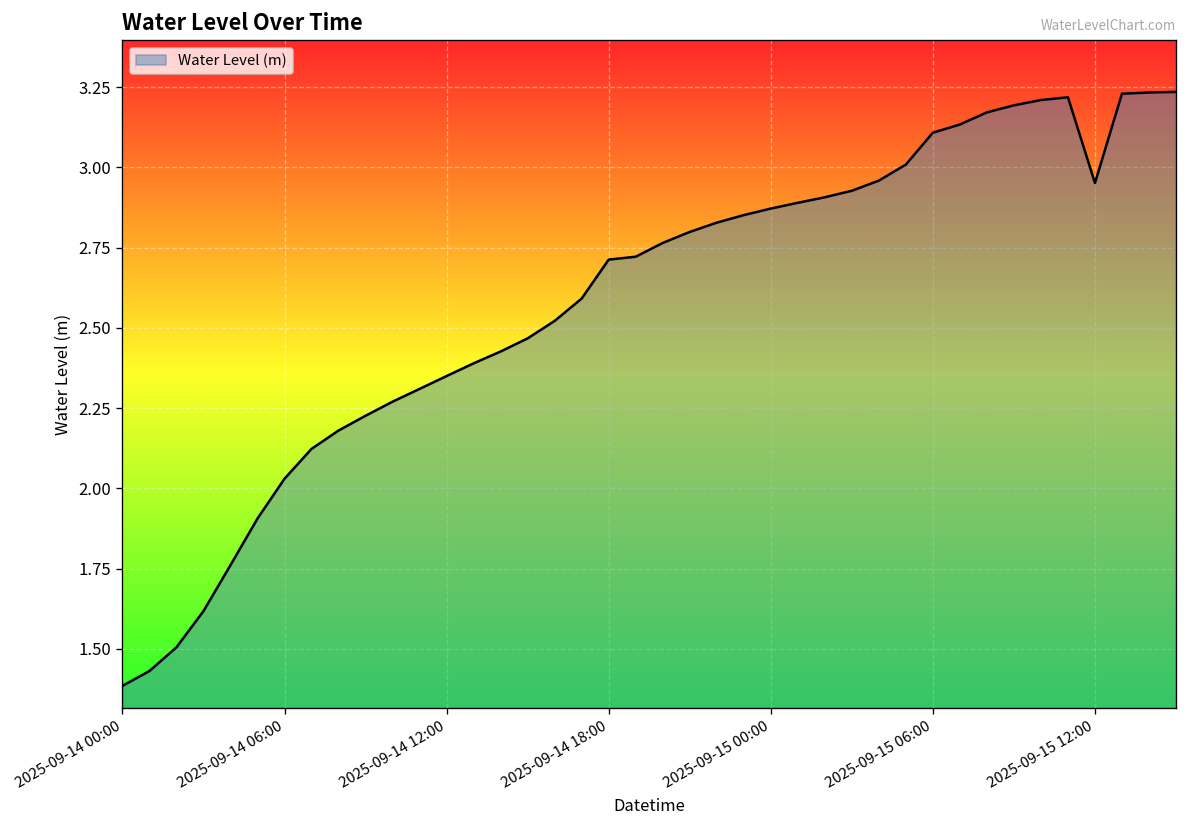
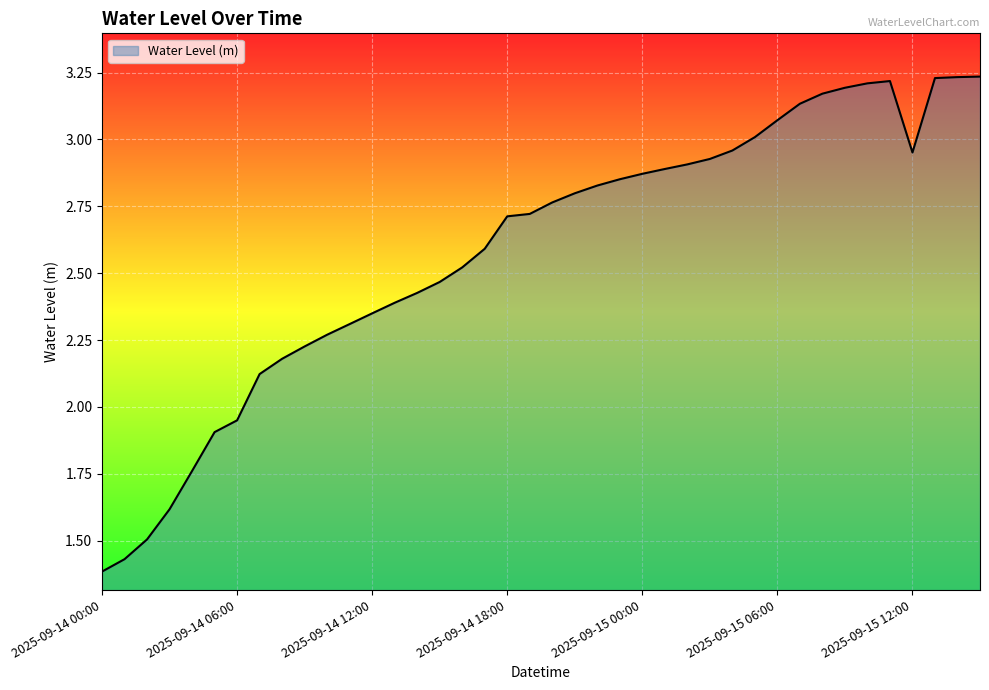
  {
    "2025-09-14 00:00": 1.38,
-   "2025-09-14 06:00": 2.03,
+   "2025-09-14 06:00": 1.95,
    "2025-09-14 12:00": 2.35,
    "2025-09-14 18:00": 2.71,
    "2025-09-15 00:00": 2.87,
-   "2025-09-15 06:00": 3.11,
+   "2025-09-15 06:00": 3.07,
    "2025-09-15 12:00": 2.95
  }
